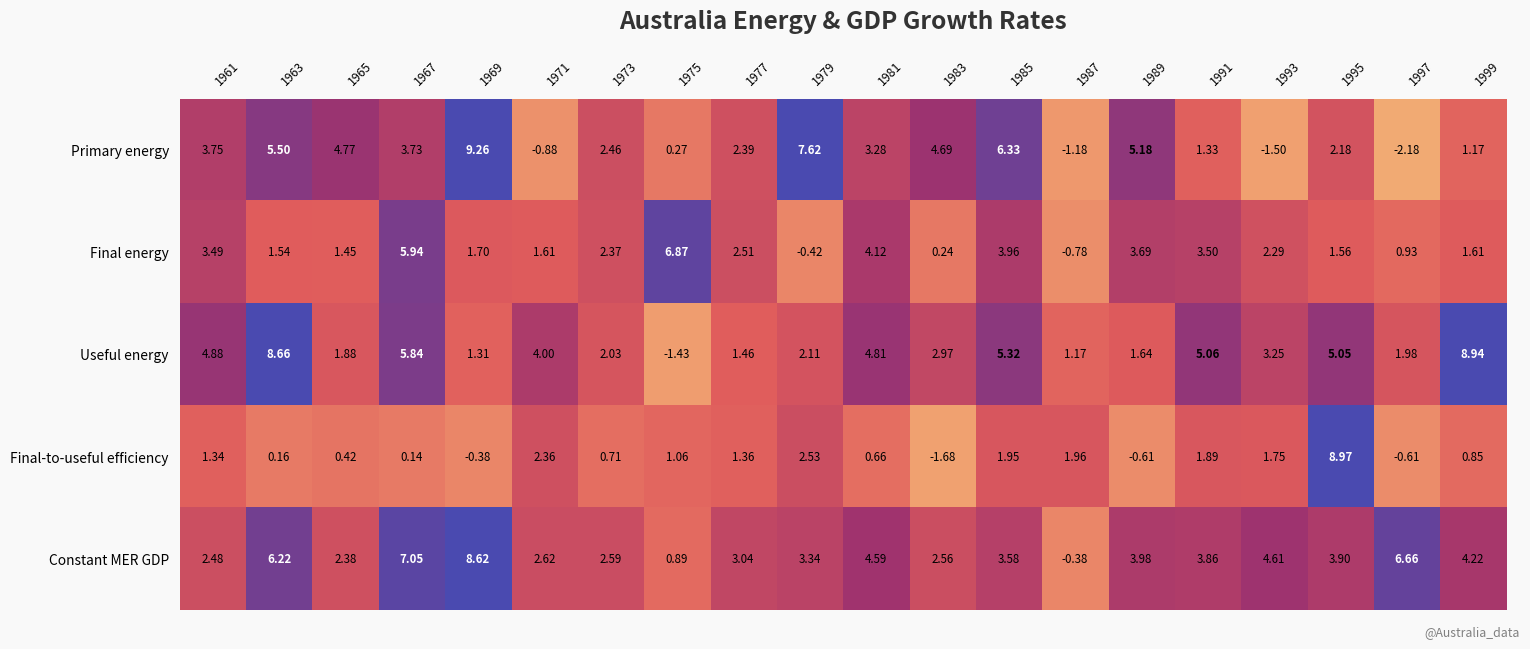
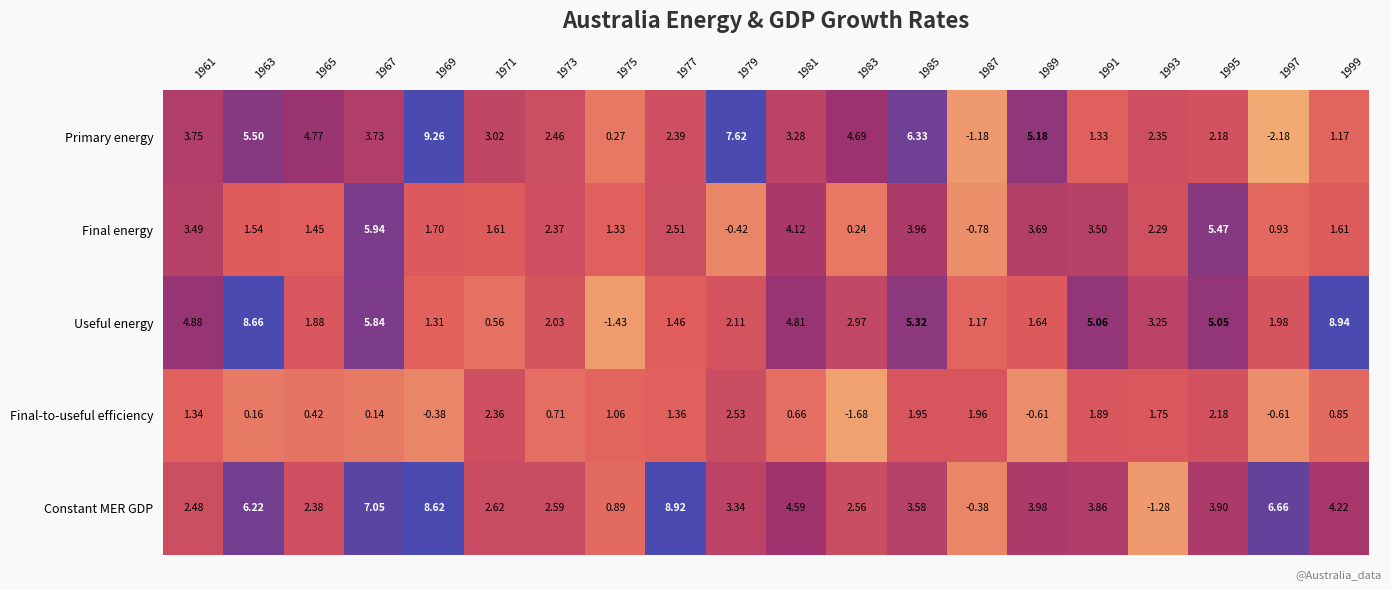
  {
    "Primary energy": {
      "1961": 3.75,
      "1963": 5.50,
      "1965": 4.77,
      "1967": 3.73,
      "1969": 9.26,
-     "1971": -0.88,
+     "1971": 3.02,
      "1973": 2.46,
      "1975": 0.27,
      "1977": 2.39,
      "1979": 7.62,
      "1981": 3.28,
      "1983": 4.69,
      "1985": 6.33,
      "1987": -1.18,
      "1989": 5.18,
      "1991": 1.33,
-     "1993": -1.50,
+     "1993": 2.35,
      "1995": 2.18,
      "1997": -2.18,
      "1999": 1.17
    },
    "Final energy": {
      "1961": 3.49,
      "1963": 1.54,
      "1965": 1.45,
      "1967": 5.94,
      "1969": 1.70,
      "1971": 1.61,
      "1973": 2.37,
-     "1975": 6.87,
+     "1975": 1.33,
      "1977": 2.51,
      "1979": -0.42,
      "1981": 4.12,
      "1983": 0.24,
      "1985": 3.96,
      "1987": -0.78,
      "1989": 3.69,
      "1991": 3.50,
      "1993": 2.29,
-     "1995": 1.56,
+     "1995": 5.47,
      "1997": 0.93,
      "1999": 1.61
    },
    "Useful energy": {
      "1961": 4.88,
      "1963": 8.66,
      "1965": 1.88,
      "1967": 5.84,
      "1969": 1.31,
-     "1971": 4.00,
+     "1971": 0.56,
      "1973": 2.03,
      "1975": -1.43,
      "1977": 1.46,
      "1979": 2.11,
      "1981": 4.81,
      "1983": 2.97,
      "1985": 5.32,
      "1987": 1.17,
      "1989": 1.64,
      "1991": 5.06,
      "1993": 3.25,
      "1995": 5.05,
      "1997": 1.98,
      "1999": 8.94
    },
    "Final-to-useful efficiency": {
      "1961": 1.34,
      "1963": 0.16,
      "1965": 0.42,
      "1967": 0.14,
      "1969": -0.38,
      "1971": 2.36,
      "1973": 0.71,
      "1975": 1.06,
      "1977": 1.36,
      "1979": 2.53,
      "1981": 0.66,
      "1983": -1.68,
      "1985": 1.95,
      "1987": 1.96,
      "1989": -0.61,
      "1991": 1.89,
      "1993": 1.75,
-     "1995": 8.97,
+     "1995": 2.18,
      "1997": -0.61,
      "1999": 0.85
    },
    "Constant MER GDP": {
      "1961": 2.48,
      "1963": 6.22,
      "1965": 2.38,
      "1967": 7.05,
      "1969": 8.62,
      "1971": 2.62,
      "1973": 2.59,
      "1975": 0.89,
-     "1977": 3.04,
+     "1977": 8.92,
      "1979": 3.34,
      "1981": 4.59,
      "1983": 2.56,
      "1985": 3.58,
      "1987": -0.38,
      "1989": 3.98,
      "1991": 3.86,
-     "1993": 4.61,
+     "1993": -1.28,
      "1995": 3.90,
      "1997": 6.66,
      "1999": 4.22
    }
  }
